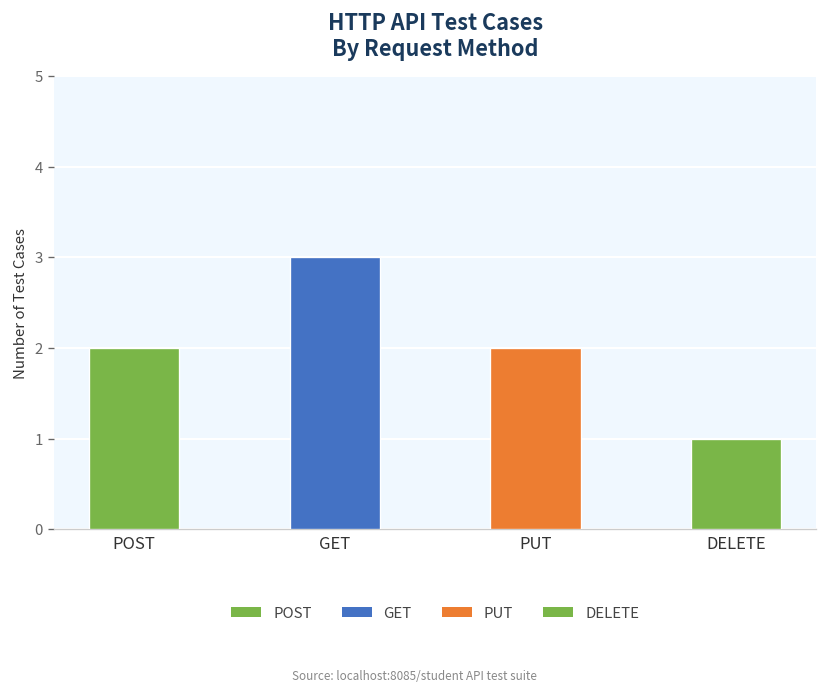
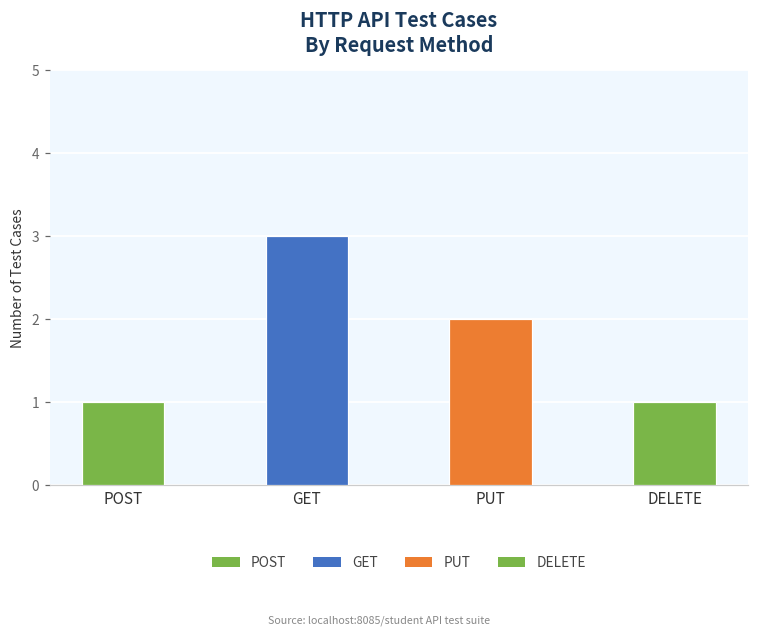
  {
-   "POST": 2,
+   "POST": 1,
    "GET": 3,
    "PUT": 2,
    "DELETE": 1
  }
